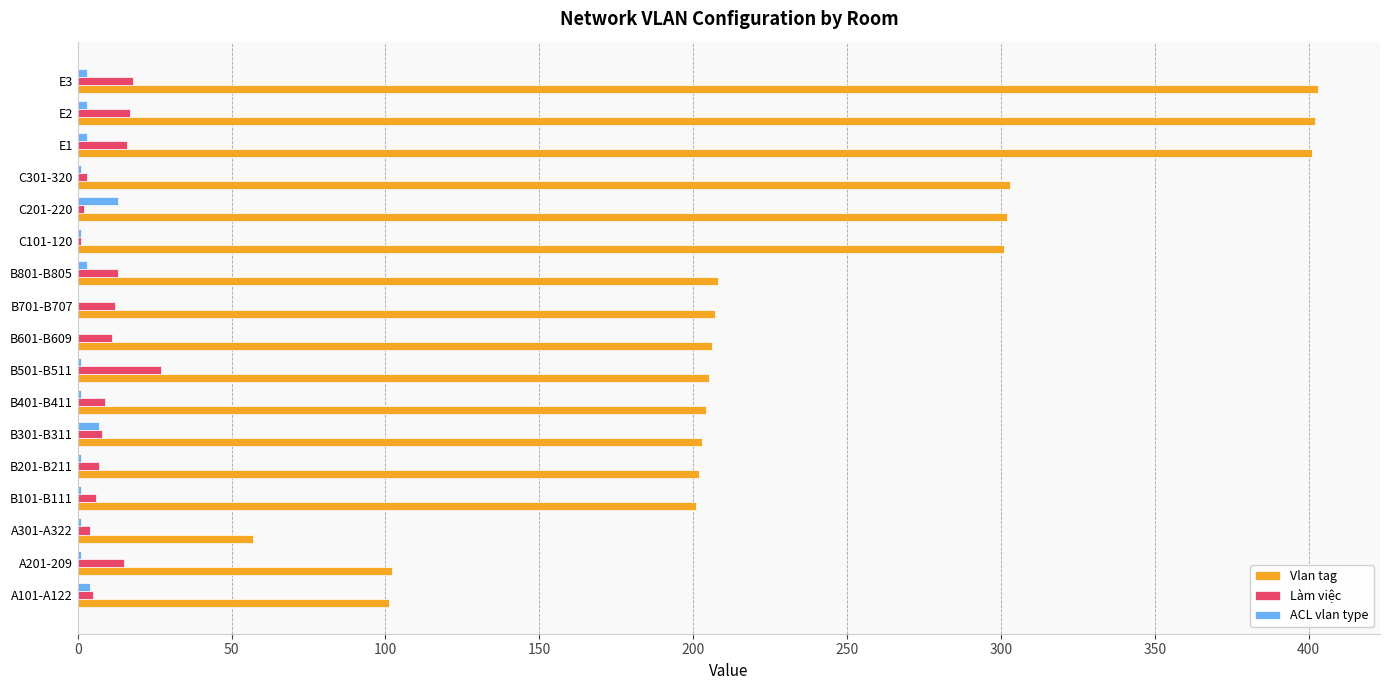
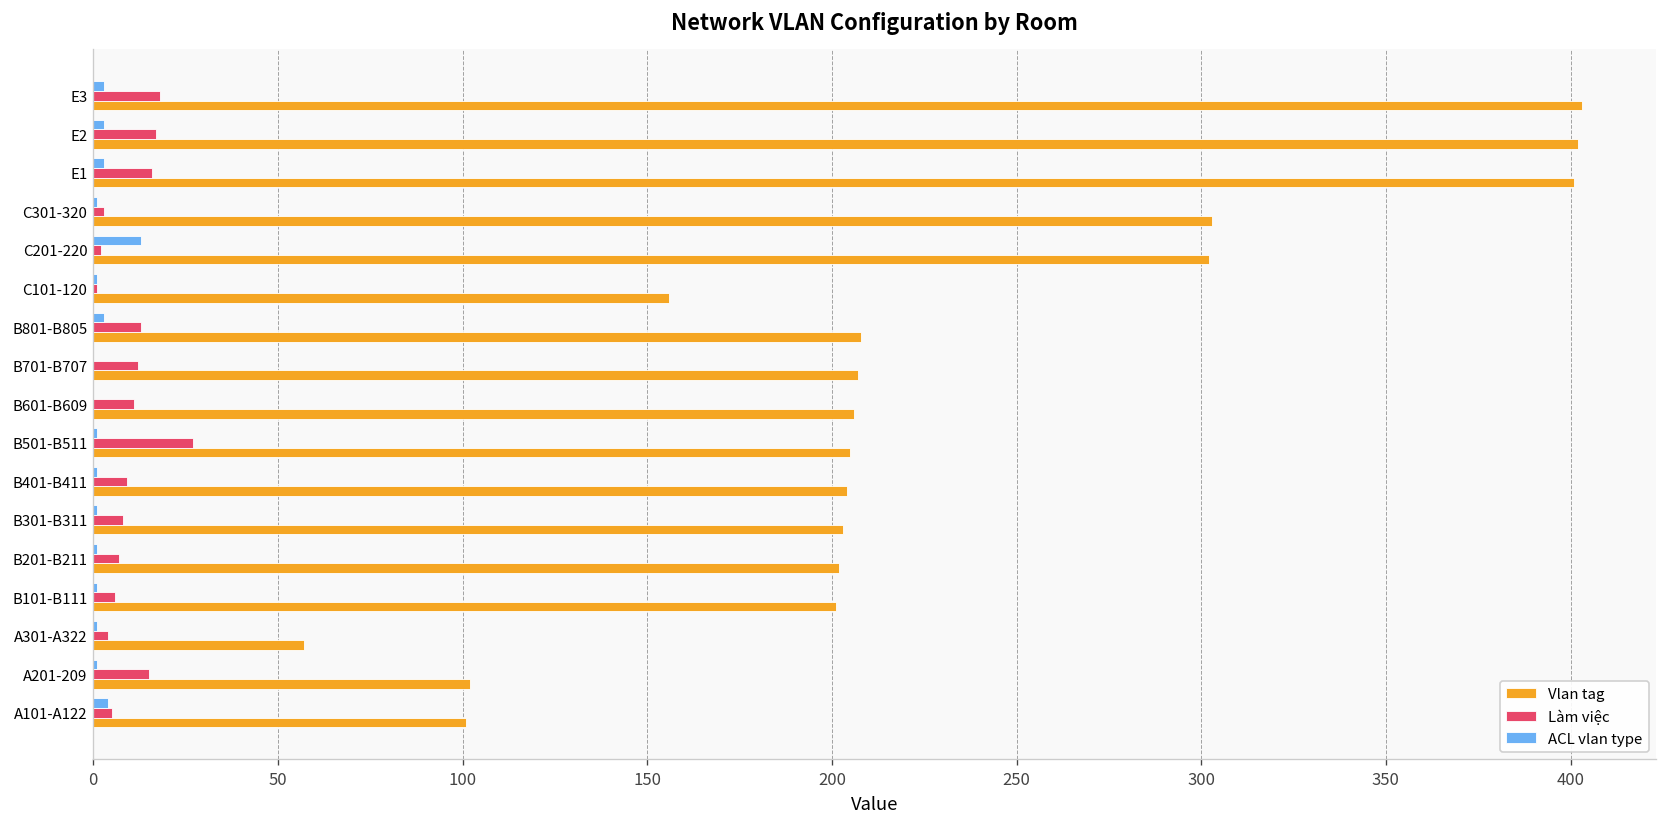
  {
    "Vlan tag": {
      "E3": 403,
      "E2": 402,
      "E1": 401,
      "C301-320": 303,
      "C201-220": 302,
-     "C101-120": 301,
+     "C101-120": 156,
      "B801-B805": 208,
      "B701-B707": 207,
      "B601-B609": 206,
      "B501-B511": 205,
      "B401-B411": 204,
      "B301-B311": 203,
      "B201-B211": 202,
      "B101-B111": 201,
      "A301-A322": 57,
      "A201-209": 102,
      "A101-A122": 101
    },
    "Làm việc": {
      "E3": 18,
      "E2": 17,
      "E1": 16,
      "C301-320": 3,
      "C201-220": 2,
      "C101-120": 1,
      "B801-B805": 13,
      "B701-B707": 12,
      "B601-B609": 11,
      "B501-B511": 27,
      "B401-B411": 9,
      "B301-B311": 8,
      "B201-B211": 7,
      "B101-B111": 6,
      "A301-A322": 4,
      "A201-209": 15,
      "A101-A122": 5
    },
    "ACL vlan type": {
      "E3": 3,
      "E2": 3,
      "E1": 3,
      "C301-320": 1,
      "C201-220": 13,
      "C101-120": 1,
      "B801-B805": 3,
      "B701-B707": 0,
      "B601-B609": 0,
      "B501-B511": 1,
      "B401-B411": 1,
-     "B301-B311": 7,
+     "B301-B311": 1,
      "B201-B211": 1,
      "B101-B111": 1,
      "A301-A322": 1,
      "A201-209": 1,
      "A101-A122": 4
    }
  }
